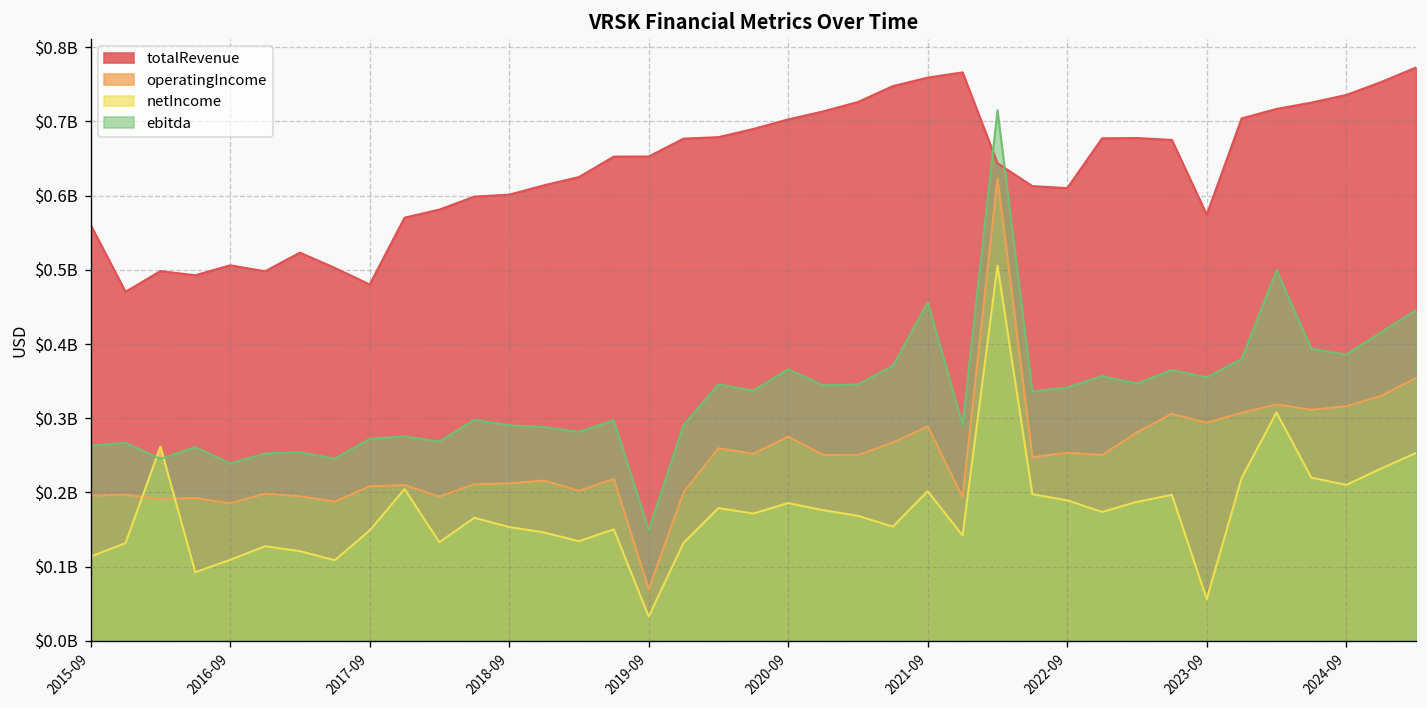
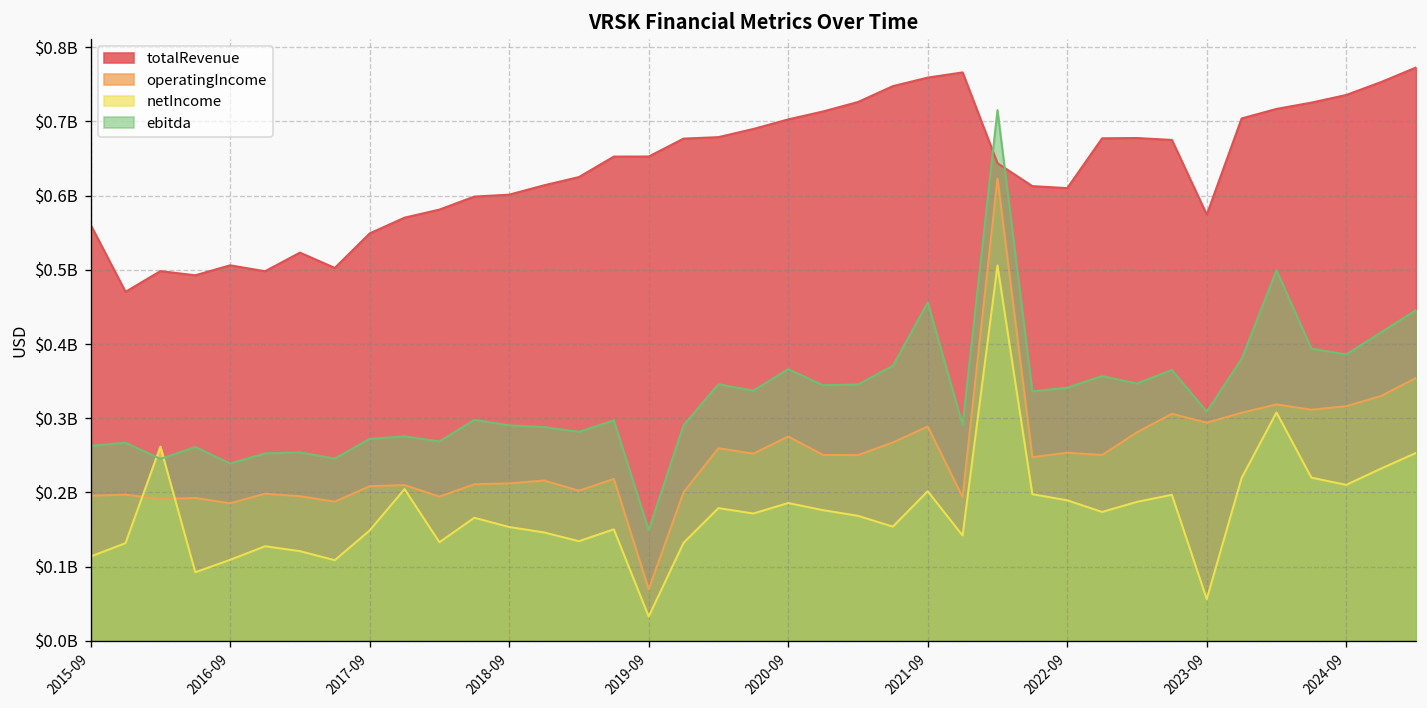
  {
    "totalRevenue": {
      "2015-09": "$560000000",
      "2016-09": "$510000000",
-     "2017-09": "$480000000",
+     "2017-09": "$550000000",
      "2018-09": "$600000000",
      "2019-09": "$650000000",
      "2020-09": "$700000000",
      "2021-09": "$760000000",
      "2022-09": "$610000000",
      "2023-09": "$570000000",
      "2024-09": "$740000000"
    },
    "operatingIncome": {
      "2015-09": "$200000000",
      "2016-09": "$190000000",
      "2017-09": "$210000000",
      "2018-09": "$210000000",
      "2019-09": "$70000000",
      "2020-09": "$280000000",
      "2021-09": "$290000000",
      "2022-09": "$250000000",
      "2023-09": "$290000000",
      "2024-09": "$320000000"
    },
    "netIncome": {
      "2015-09": "$110000000",
      "2016-09": "$110000000",
      "2017-09": "$150000000",
      "2018-09": "$150000000",
      "2019-09": "$30000000",
      "2020-09": "$190000000",
      "2021-09": "$200000000",
      "2022-09": "$190000000",
      "2023-09": "$60000000",
      "2024-09": "$210000000"
    },
    "ebitda": {
      "2015-09": "$260000000",
      "2016-09": "$240000000",
      "2017-09": "$270000000",
      "2018-09": "$290000000",
      "2019-09": "$150000000",
      "2020-09": "$370000000",
      "2021-09": "$460000000",
      "2022-09": "$340000000",
-     "2023-09": "$360000000",
+     "2023-09": "$310000000",
      "2024-09": "$390000000"
    }
  }
